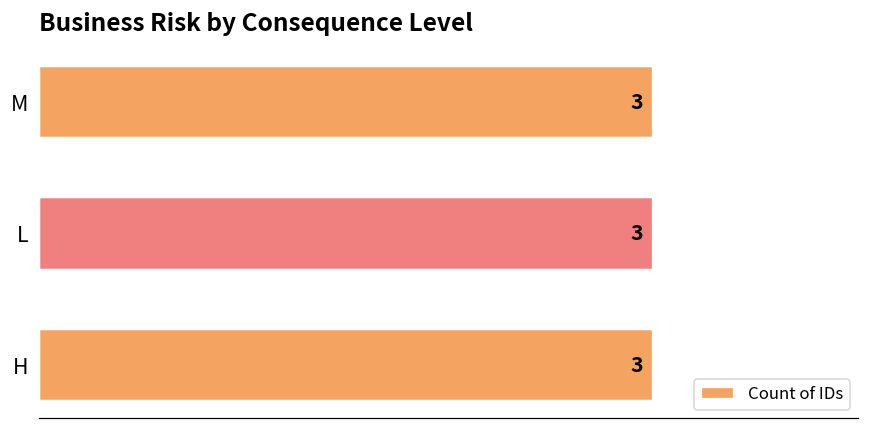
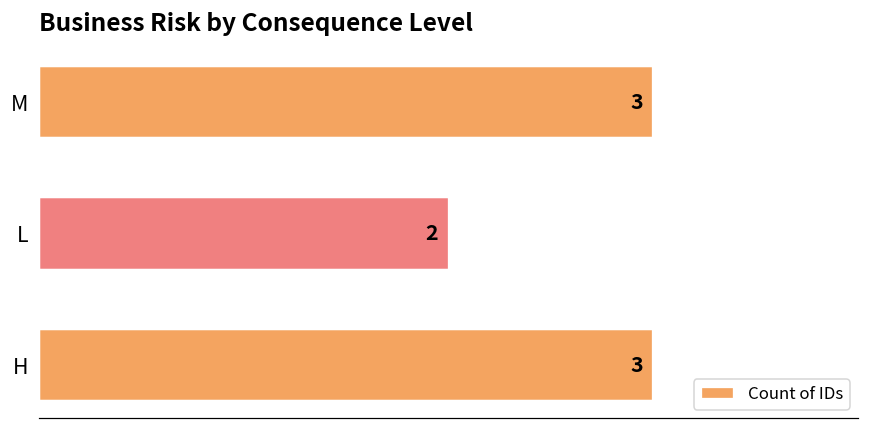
  {
    "M": 3,
-   "L": 3,
+   "L": 2,
    "H": 3
  }
